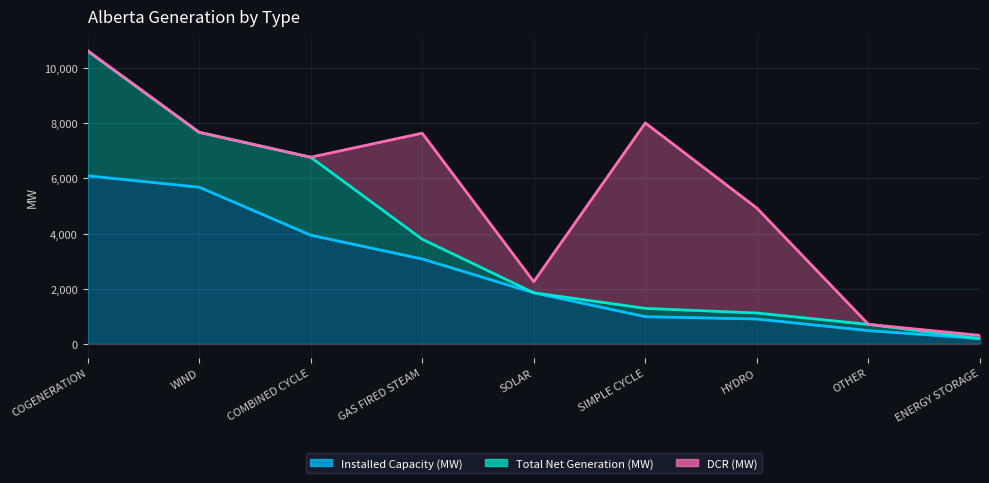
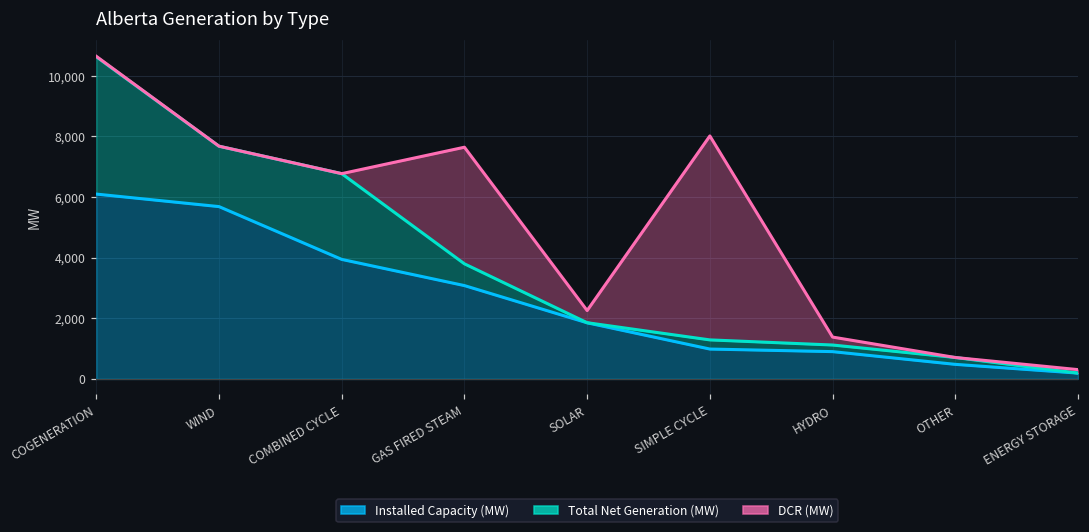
  {
    "DCR (MW)": {
      "GAS FIRED STEAM": "3,800",
      "SOLAR": "400",
      "SIMPLE CYCLE": "6,700",
-     "HYDRO": "3,800",
+     "HYDRO": "300",
      "ENERGY STORAGE": "100"
    }
  }
